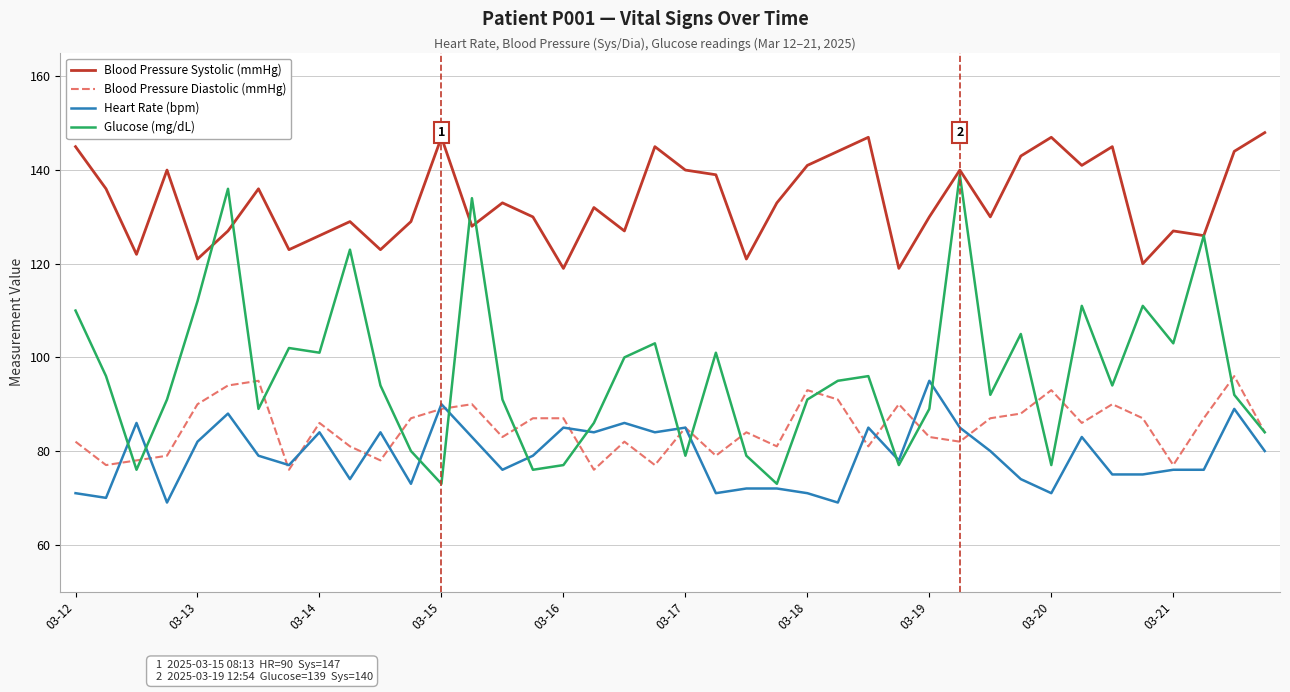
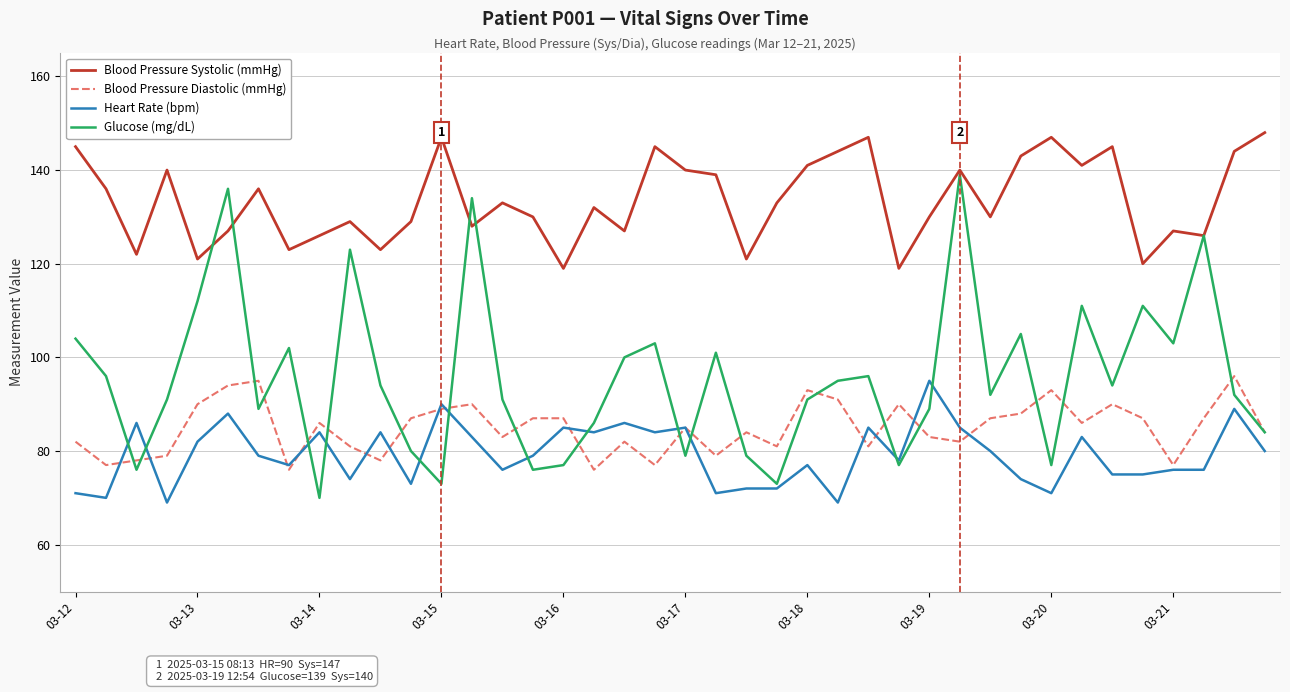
  {
    "Blood Pressure Systolic (mmHg)": {
      "03-12": 145,
      "03-13": 121,
      "03-14": 126,
      "03-16": 119,
      "03-17": 140,
      "03-18": 141,
      "03-19": 130,
      "03-20": 147,
      "03-21": 127
    },
    "Blood Pressure Diastolic (mmHg)": {
      "03-12": 82,
      "03-13": 90,
      "03-14": 86,
      "03-15": 89,
      "03-16": 87,
      "03-18": 93,
      "03-19": 83,
      "03-20": 93,
      "03-21": 77
    },
    "Heart Rate (bpm)": {
      "03-12": 71,
      "03-13": 82,
      "03-14": 84,
      "03-15": 90,
      "03-16": 85,
-     "03-18": 71,
+     "03-18": 77,
      "03-19": 95,
      "03-20": 71,
      "03-21": 76
    },
    "Glucose (mg/dL)": {
-     "03-12": 110,
+     "03-12": 104,
      "03-13": 112,
-     "03-14": 101,
+     "03-14": 70,
      "03-15": 73,
      "03-16": 77,
      "03-17": 79,
      "03-18": 91,
      "03-19": 89,
      "03-20": 77,
      "03-21": 103
    }
  }
